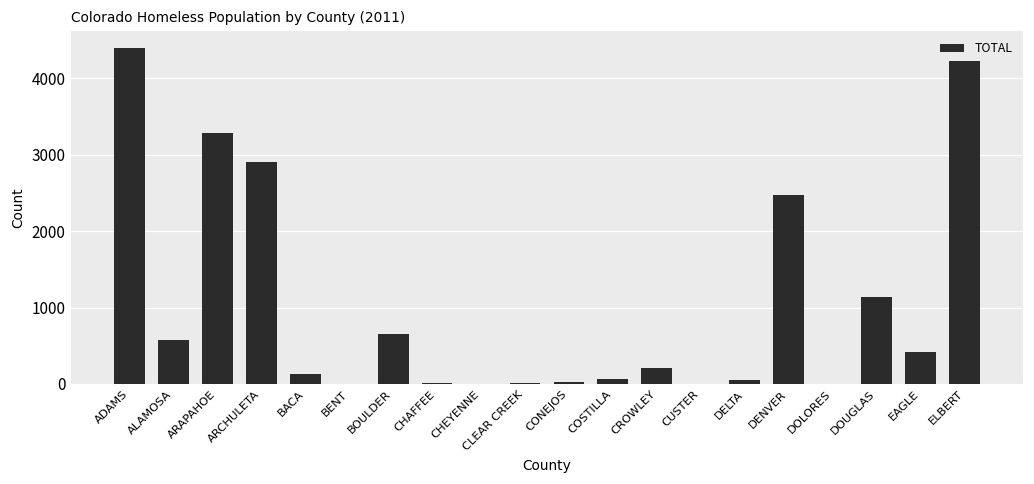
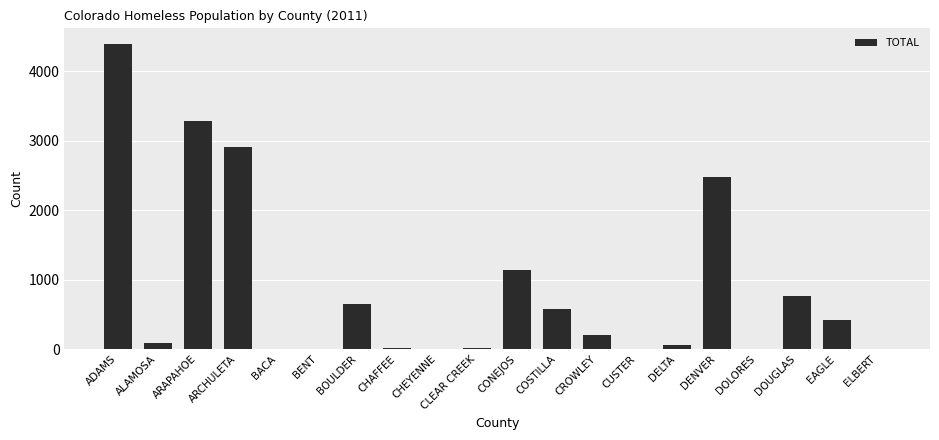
  {
    "ADAMS": 4400,
-   "ALAMOSA": 600,
+   "ALAMOSA": 100,
    "ARAPAHOE": 3300,
    "ARCHULETA": 2900,
-   "BACA": 100,
+   "BACA": 0,
    "BENT": 0,
    "BOULDER": 600,
    "CHEYENNE": 0,
-   "CONEJOS": 0,
-   "COSTILLA": 100,
+   "CONEJOS": 1100,
+   "COSTILLA": 600,
    "CROWLEY": 200,
    "CUSTER": 0,
    "DELTA": 100,
    "DENVER": 2500,
    "DOLORES": 0,
-   "DOUGLAS": 1100,
+   "DOUGLAS": 800,
    "EAGLE": 400,
-   "ELBERT": 4200
+   "ELBERT": 0
  }
